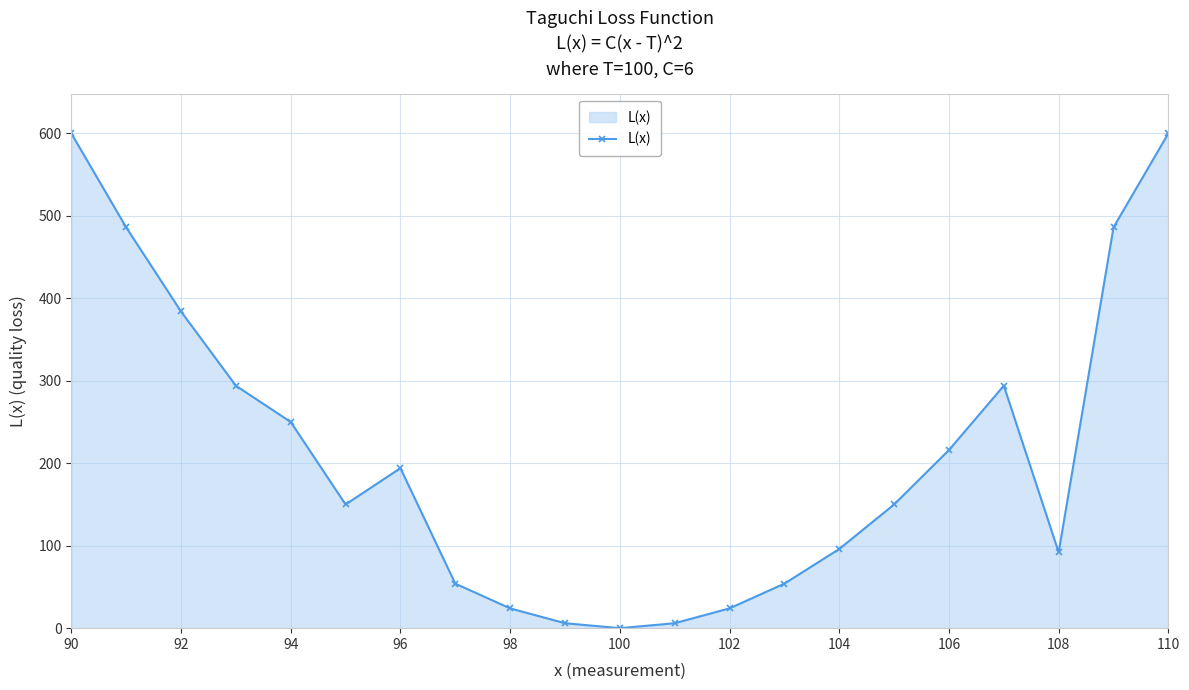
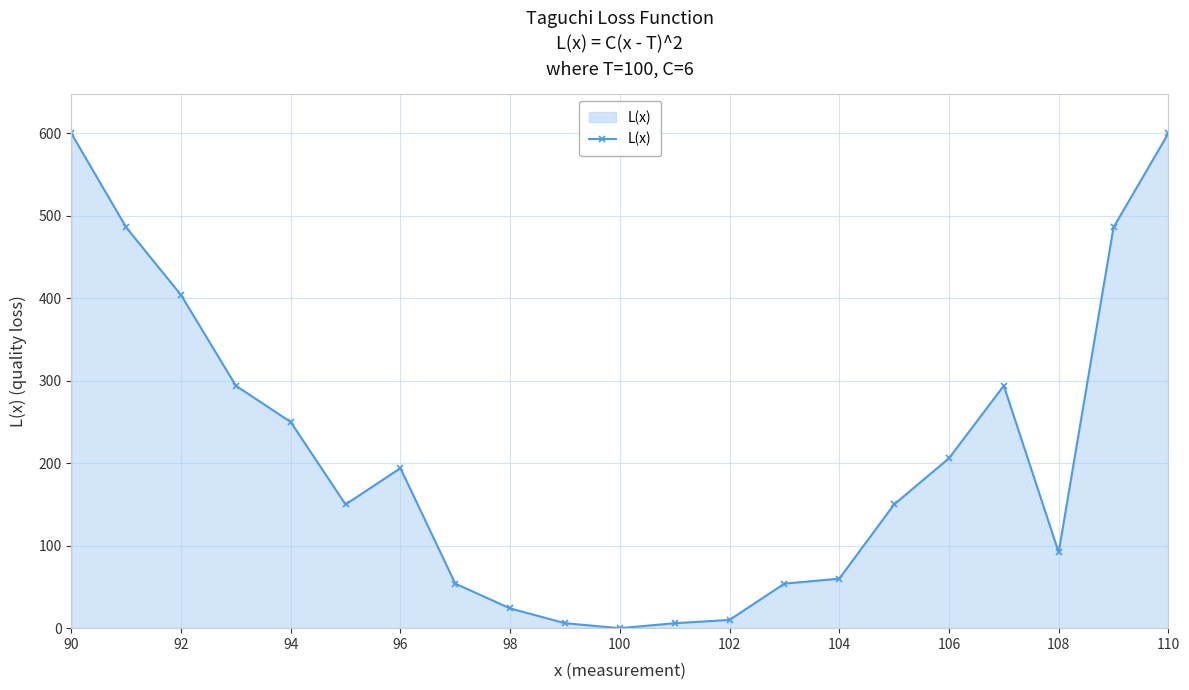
  {
    "90": 600,
-   "92": 380,
+   "92": 400,
    "94": 250,
    "96": 190,
    "98": 20,
    "100": 0,
-   "102": 20,
-   "104": 100,
-   "106": 220,
+   "102": 10,
+   "104": 60,
+   "106": 210,
    "108": 90,
    "110": 600
  }
